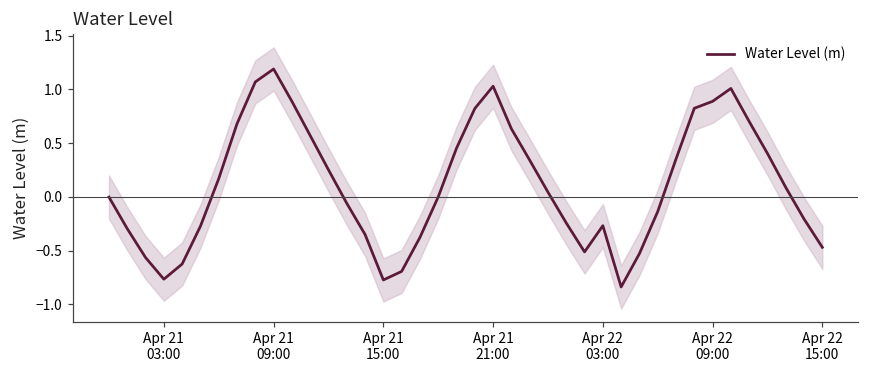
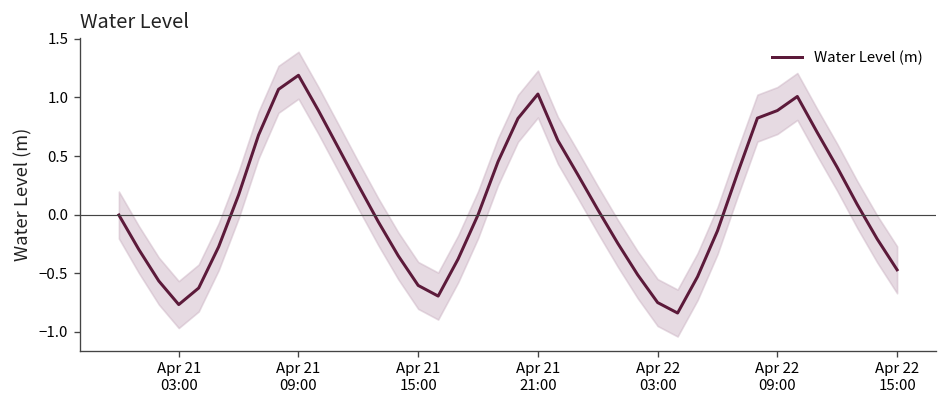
  {
    "Water Level (m)": {
      "Apr 21 03:00": -0.8,
      "Apr 21 09:00": 1.2,
-     "Apr 21 15:00": -0.8,
+     "Apr 21 15:00": -0.6,
      "Apr 21 21:00": 1.0,
-     "Apr 22 03:00": -0.3,
+     "Apr 22 03:00": -0.7,
      "Apr 22 09:00": 0.9,
      "Apr 22 15:00": -0.5
    }
  }
